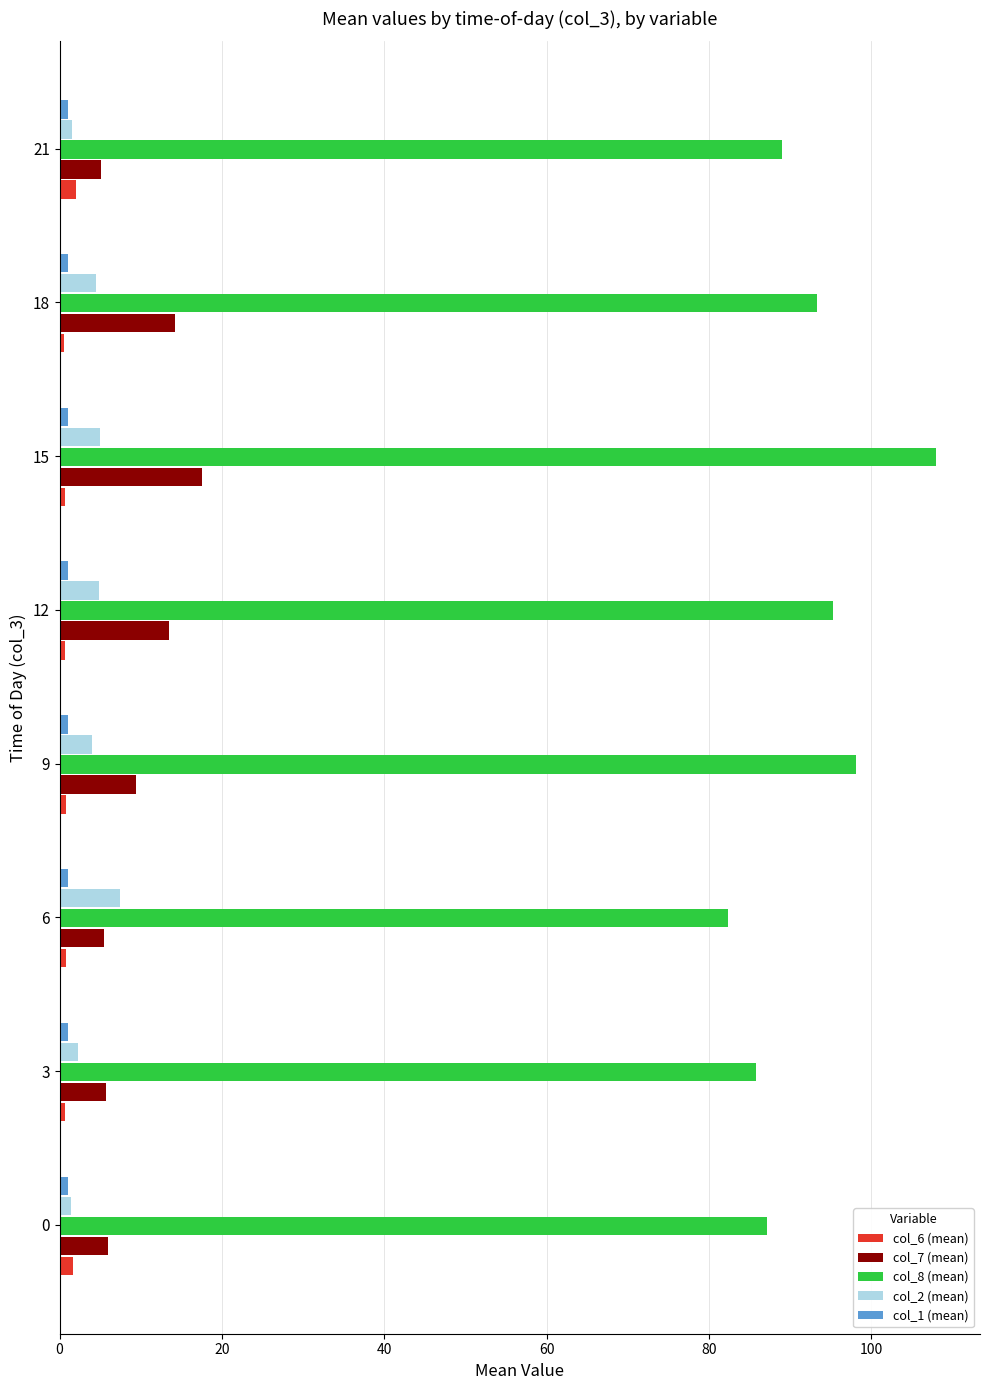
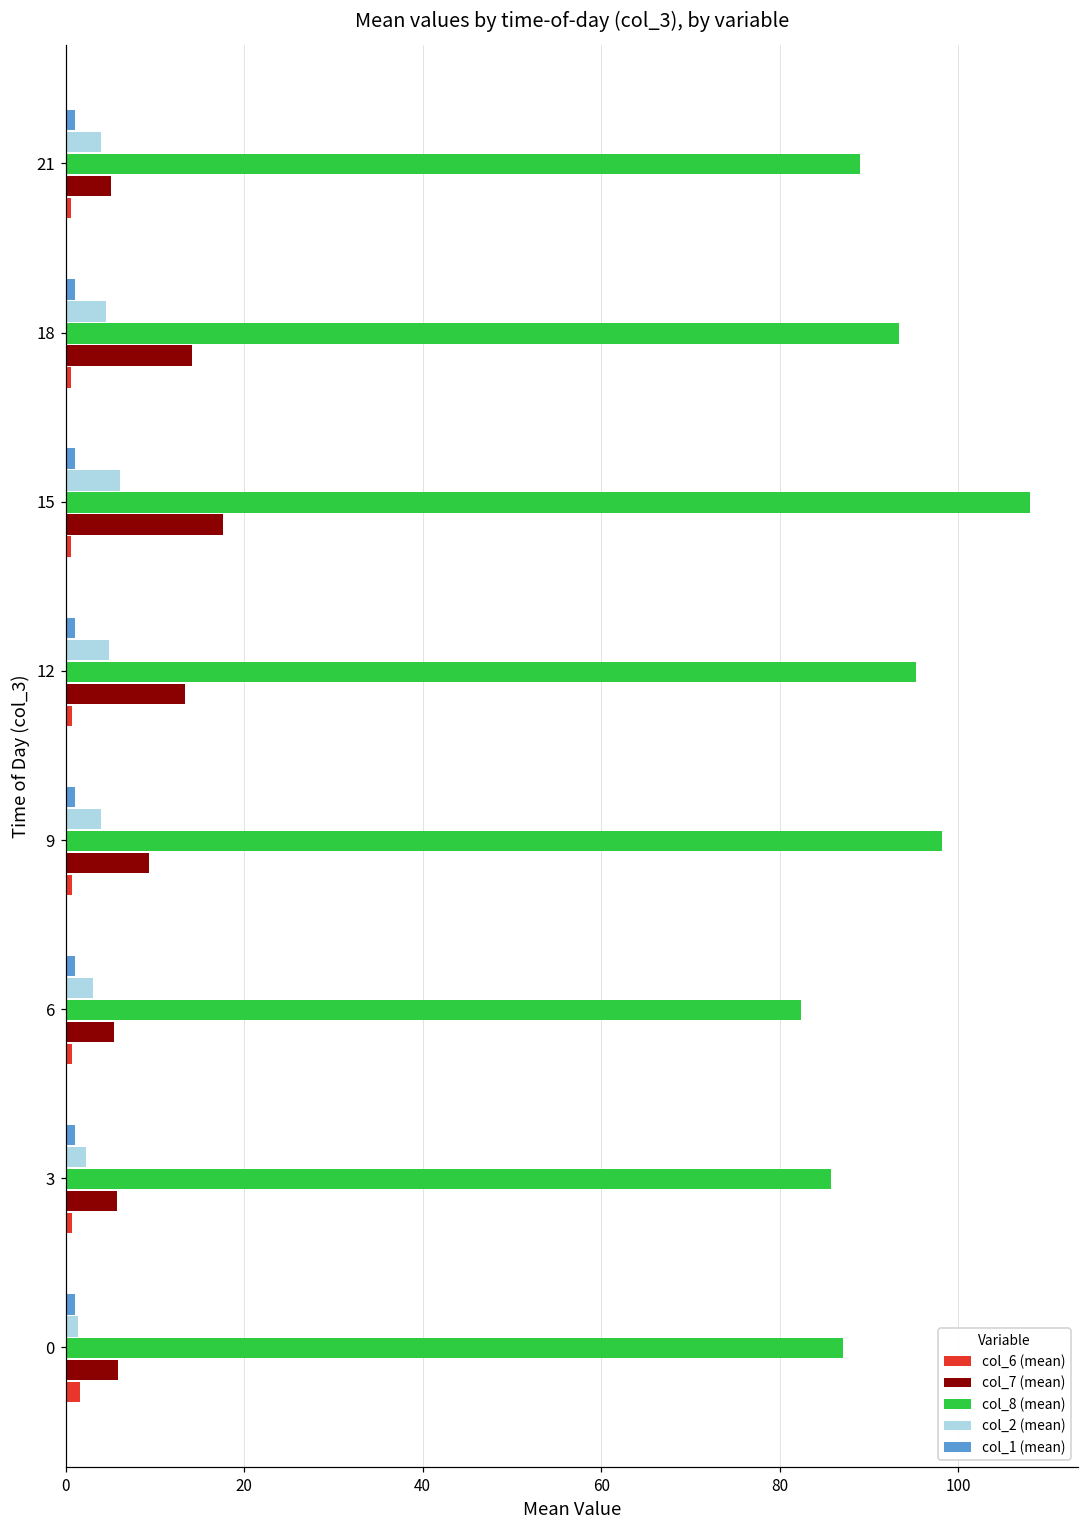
  {
    "col_6 (mean)": {
-     "21": 2,
+     "21": 1,
      "18": 1,
      "15": 1,
      "12": 1,
      "9": 1,
      "6": 1,
      "3": 1,
      "0": 2
    },
    "col_7 (mean)": {
      "21": 5,
      "18": 14,
      "15": 18,
      "12": 13,
      "9": 9,
      "6": 5,
      "3": 6,
      "0": 6
    },
    "col_8 (mean)": {
      "21": 89,
      "18": 93,
      "15": 108,
      "12": 95,
      "9": 98,
      "6": 82,
      "3": 86,
      "0": 87
    },
    "col_2 (mean)": {
-     "21": 2,
+     "21": 4,
      "18": 5,
-     "15": 5,
+     "15": 6,
      "12": 5,
      "9": 4,
-     "6": 7,
+     "6": 3,
      "3": 2,
      "0": 1
    },
    "col_1 (mean)": {
      "21": 1,
      "18": 1,
      "15": 1,
      "12": 1,
      "9": 1,
      "6": 1,
      "3": 1,
      "0": 1
    }
  }
